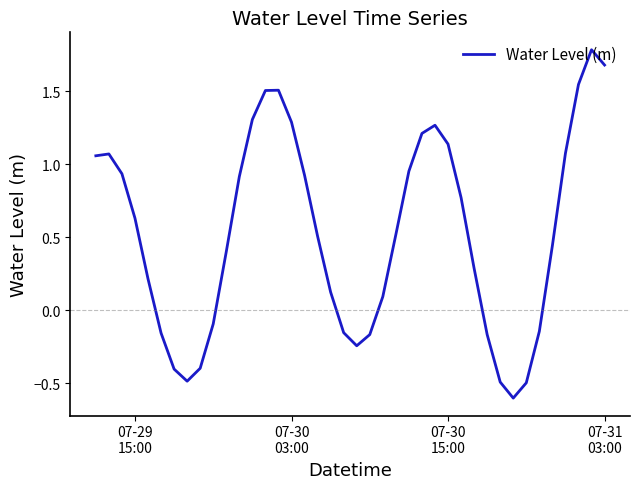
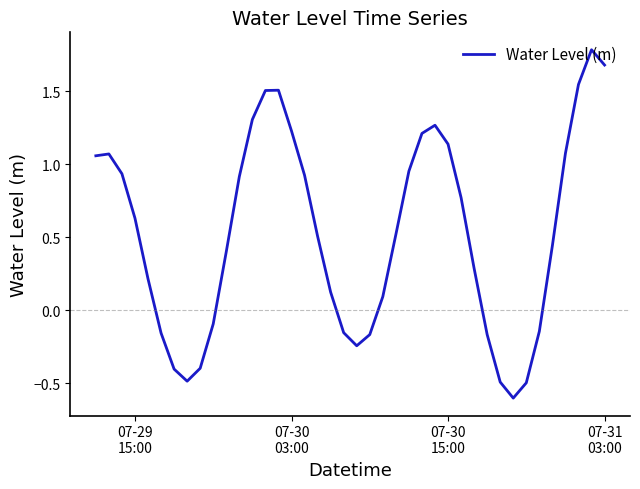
  {
    "07-29 15:00": 0.63,
-   "07-30 03:00": 1.29,
+   "07-30 03:00": 1.23,
    "07-30 15:00": 1.14,
    "07-31 03:00": 1.68
  }
